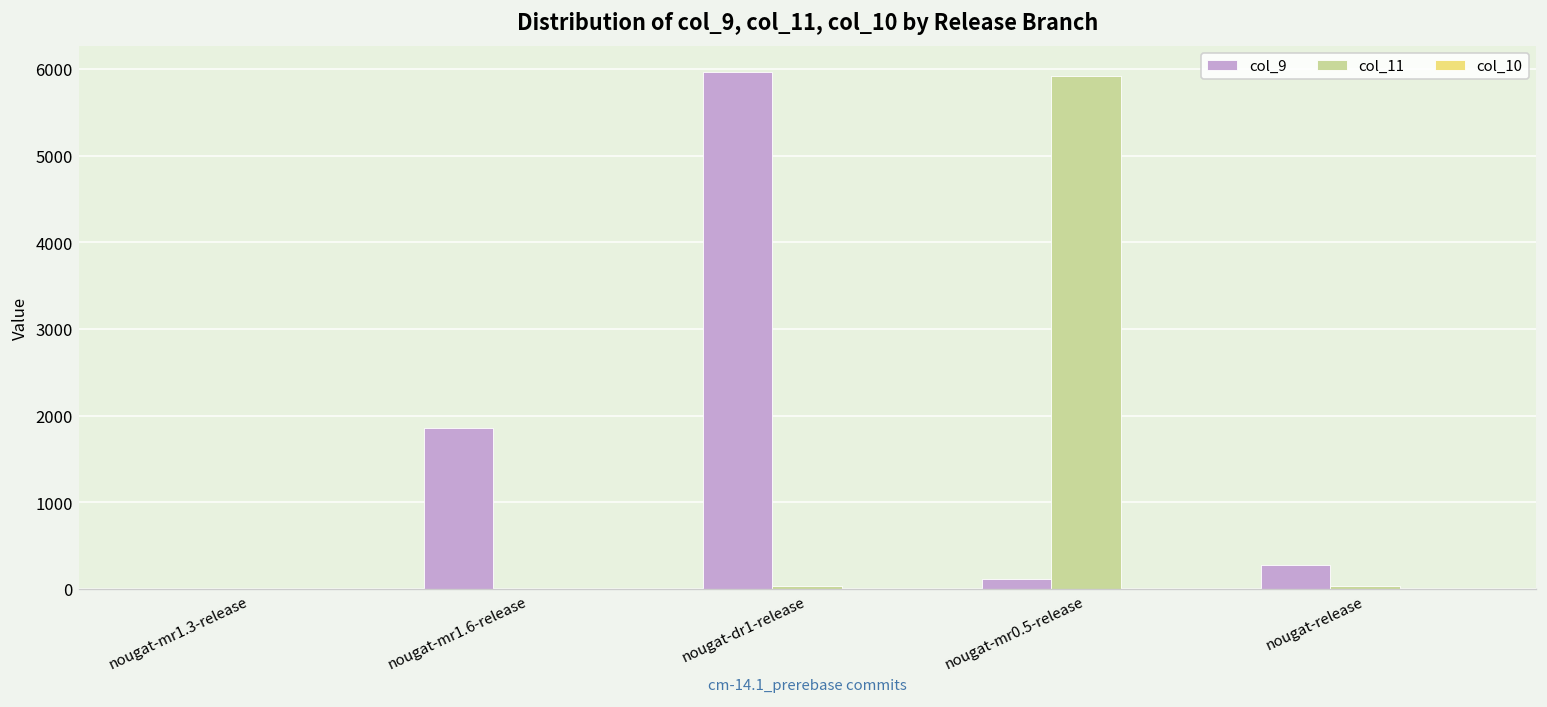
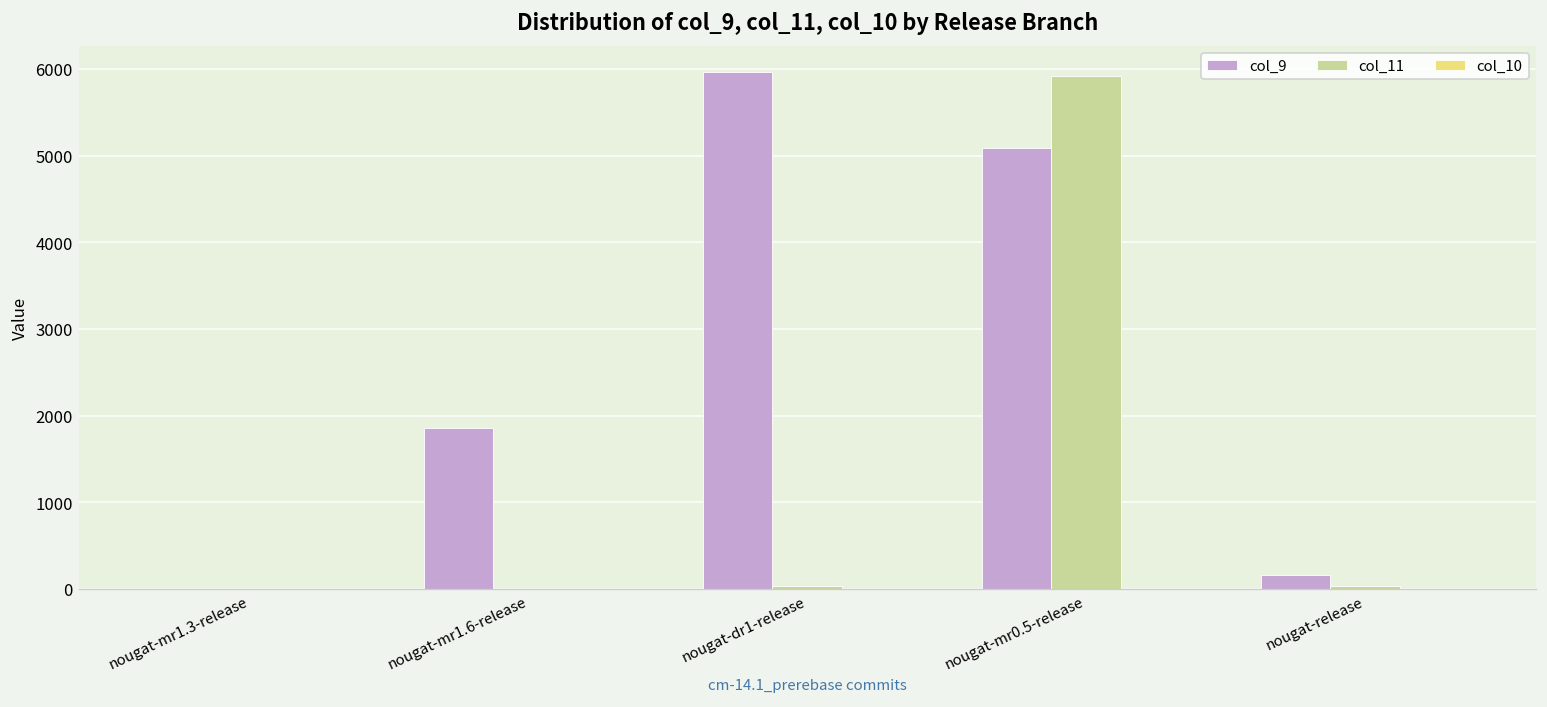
  {
    "col_9": {
      "nougat-mr1.3-release": 0,
      "nougat-mr1.6-release": 1900,
      "nougat-dr1-release": 6000,
-     "nougat-mr0.5-release": 100,
-     "nougat-release": 300
+     "nougat-mr0.5-release": 5100,
+     "nougat-release": 200
    }
  }
